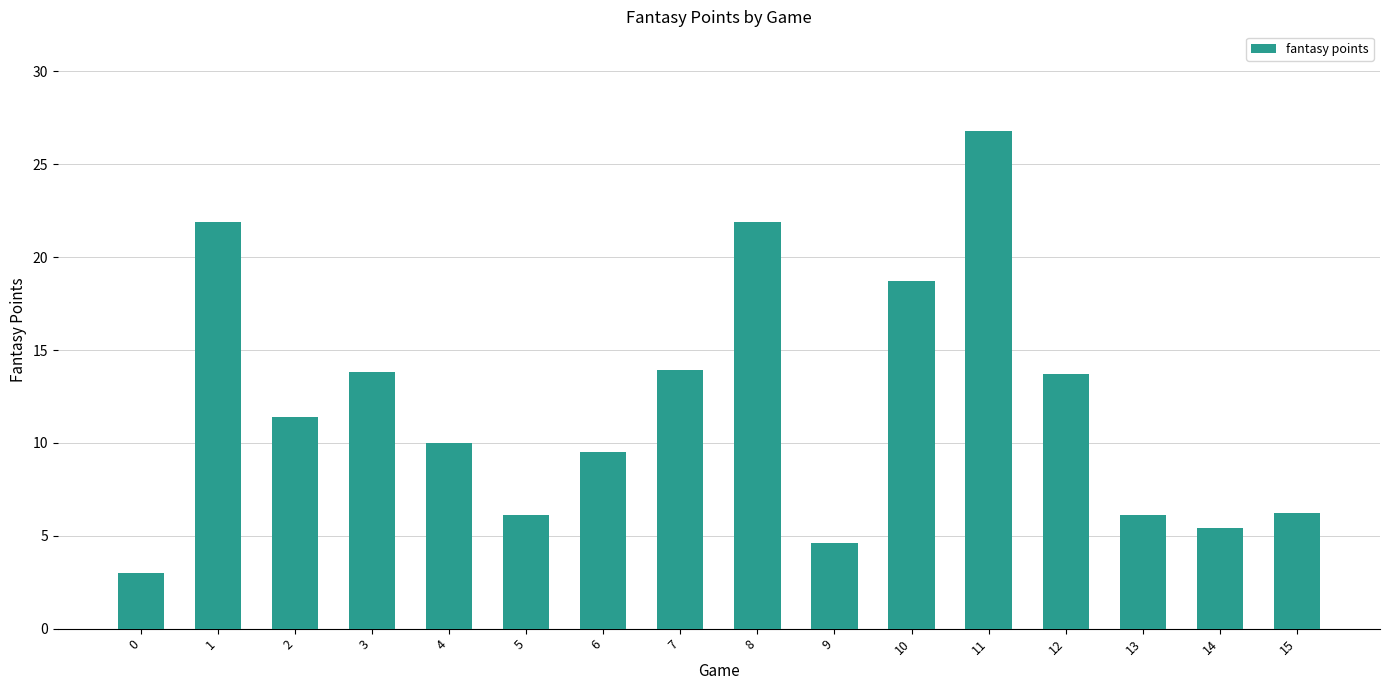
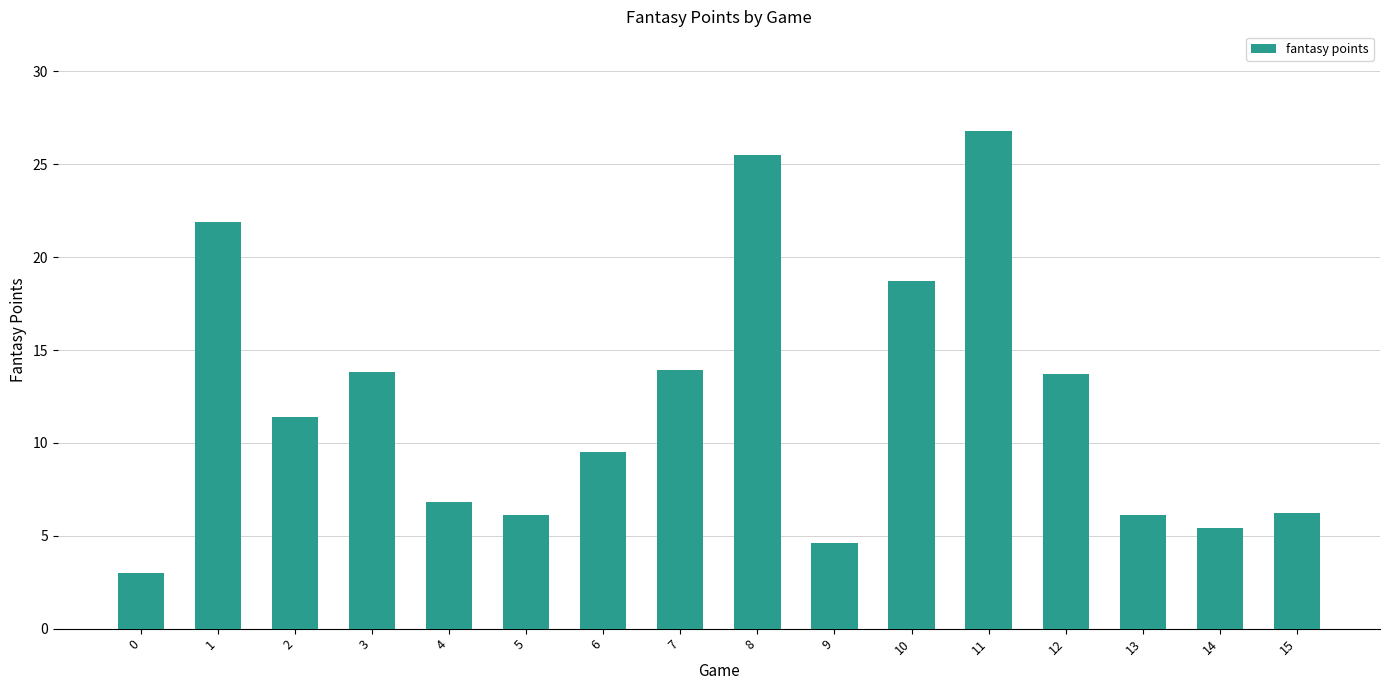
  {
    "0": 3.0,
    "1": 21.9,
    "2": 11.4,
    "3": 13.8,
-   "4": 10.0,
+   "4": 6.8,
    "5": 6.1,
    "6": 9.5,
    "7": 13.9,
-   "8": 21.9,
+   "8": 25.5,
    "9": 4.6,
    "10": 18.7,
    "11": 26.8,
    "12": 13.7,
    "13": 6.1,
    "14": 5.4,
    "15": 6.2
  }
